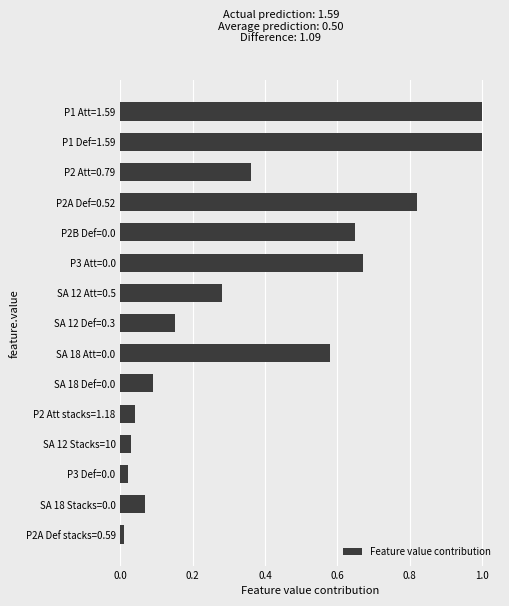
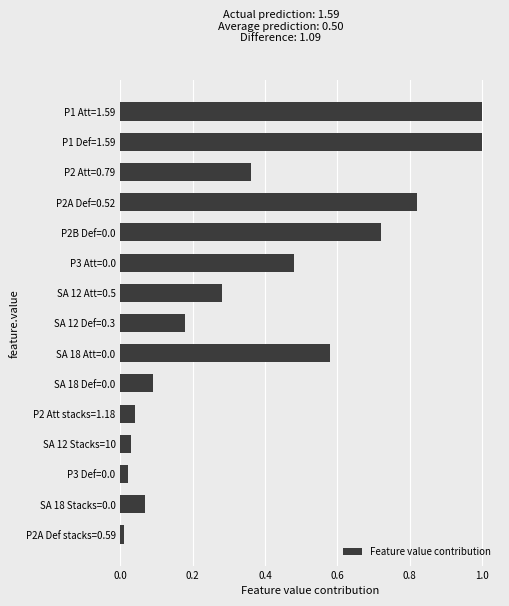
  {
    "P1 Att=1.59": 1.00,
    "P1 Def=1.59": 1.00,
    "P2 Att=0.79": 0.36,
    "P2A Def=0.52": 0.82,
-   "P2B Def=0.0": 0.65,
-   "P3 Att=0.0": 0.67,
+   "P2B Def=0.0": 0.72,
+   "P3 Att=0.0": 0.48,
    "SA 12 Att=0.5": 0.28,
-   "SA 12 Def=0.3": 0.15,
+   "SA 12 Def=0.3": 0.18,
    "SA 18 Att=0.0": 0.58,
    "SA 18 Def=0.0": 0.09,
    "P2 Att stacks=1.18": 0.04,
    "SA 12 Stacks=10": 0.03,
    "P3 Def=0.0": 0.02,
    "SA 18 Stacks=0.0": 0.07,
    "P2A Def stacks=0.59": 0.01
  }
